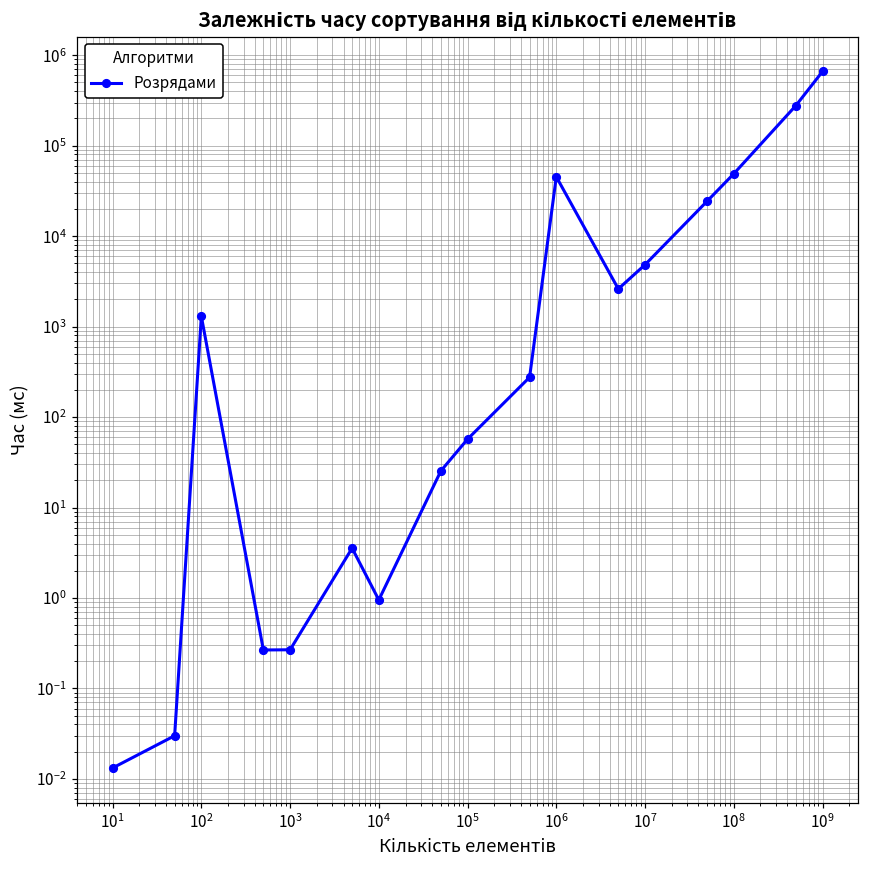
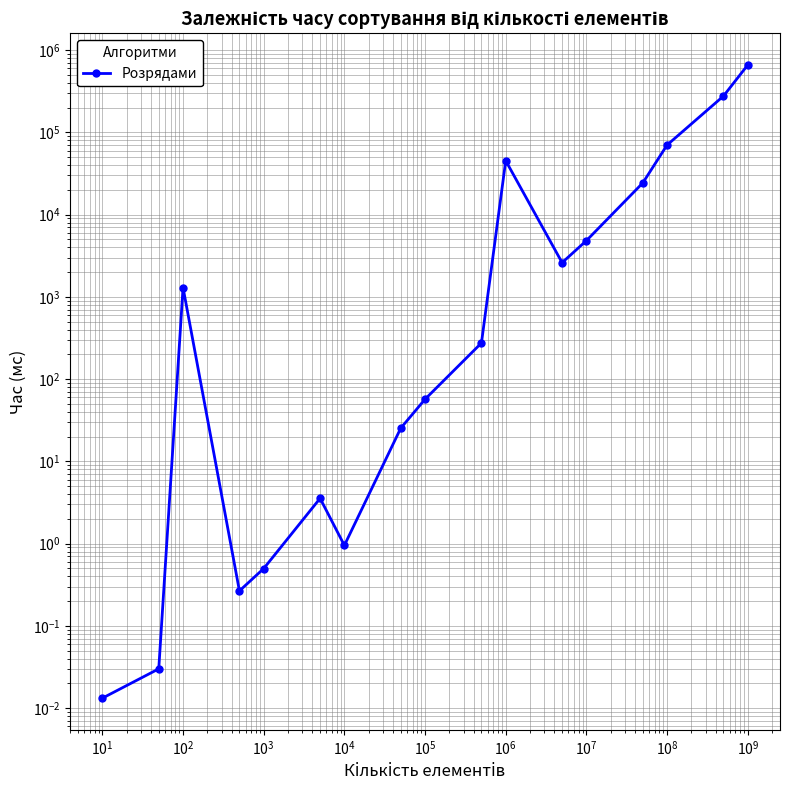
  {
    "10^1": 0.013,
    "10^2": 1300,
-   "10^3": 0.27,
+   "10^3": 0.5,
    "10^4": 1.0,
    "10^5": 60,
    "10^6": 50000,
    "10^7": 5000,
-   "10^8": 50000,
+   "10^8": 70000,
    "10^9": 700000
  }
